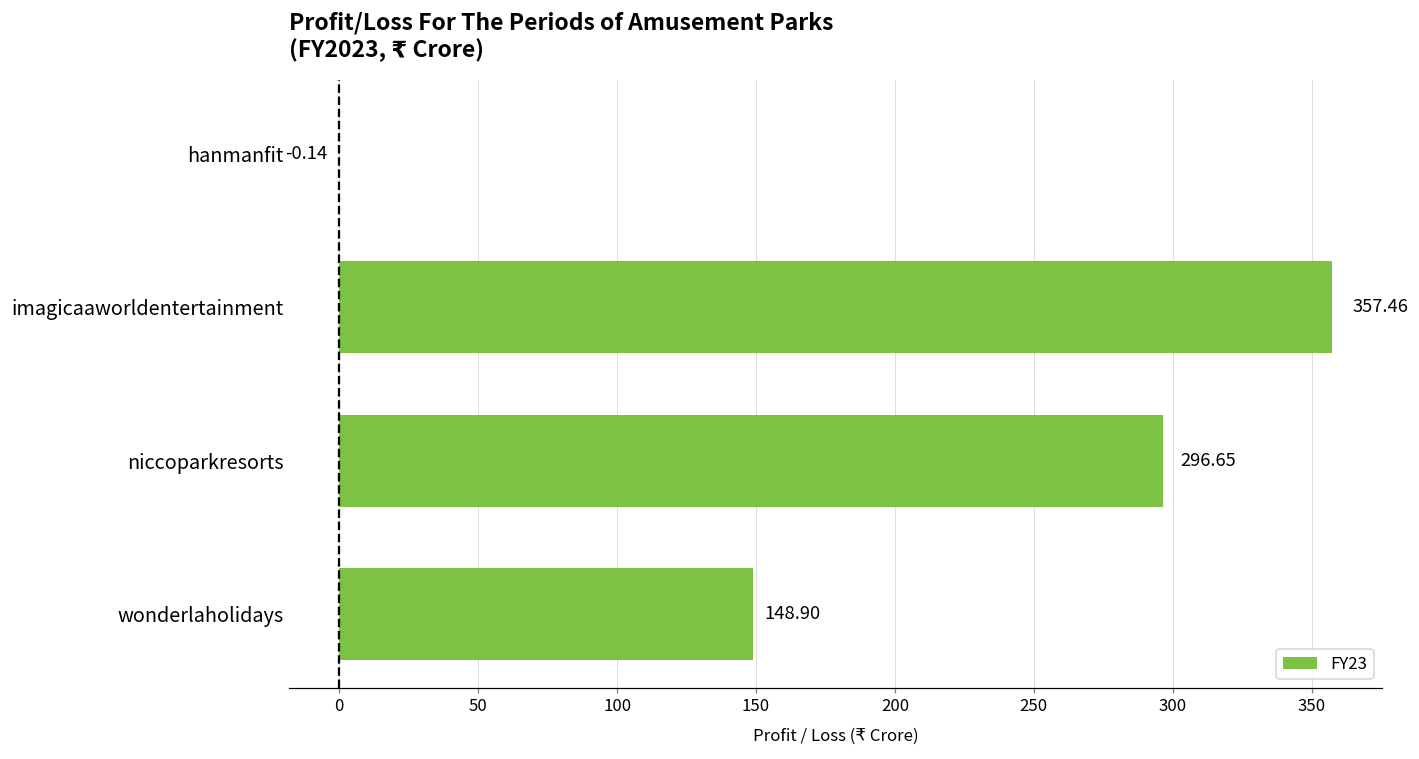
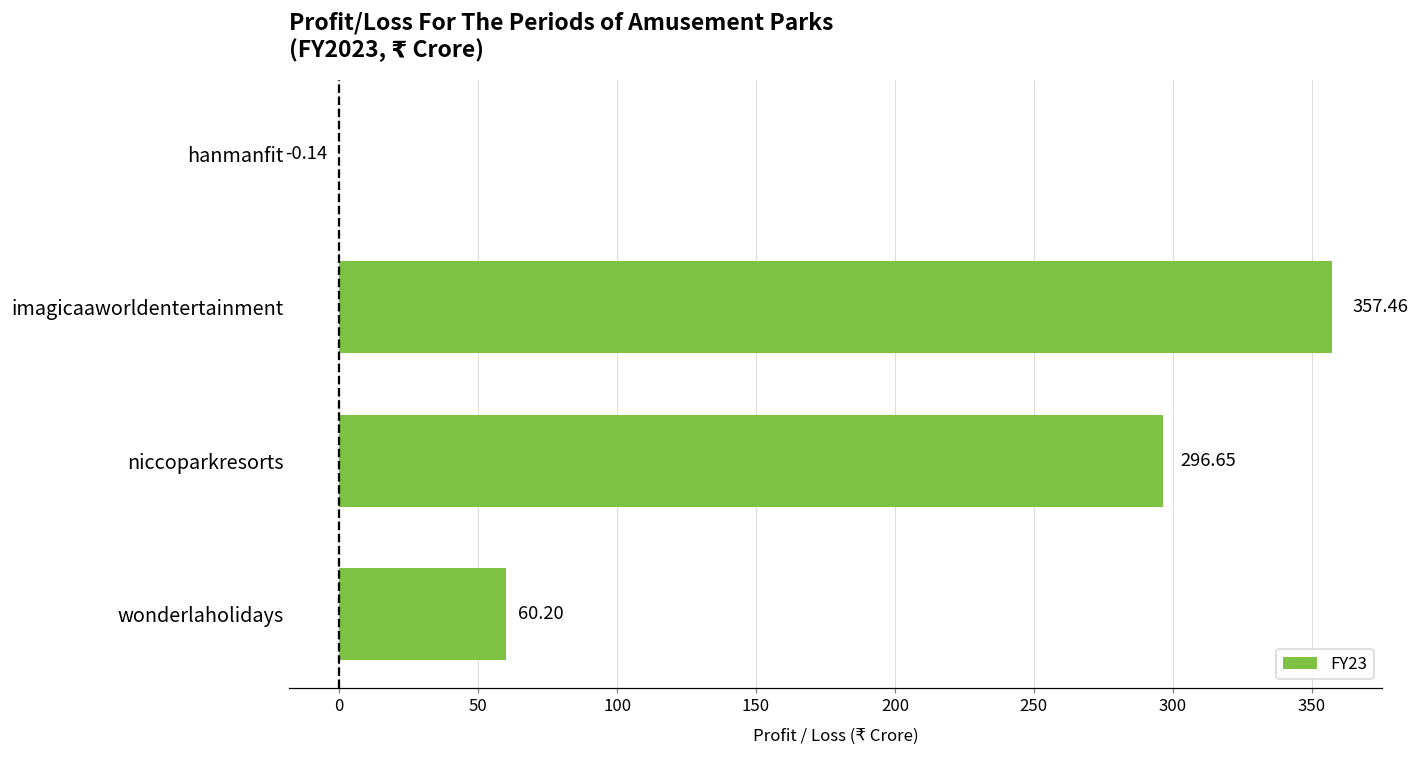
  {
    "hanmanfit": -0.14,
    "imagicaaworldentertainment": 357.46,
    "niccoparkresorts": 296.65,
-   "wonderlaholidays": 148.90
+   "wonderlaholidays": 60.20
  }
